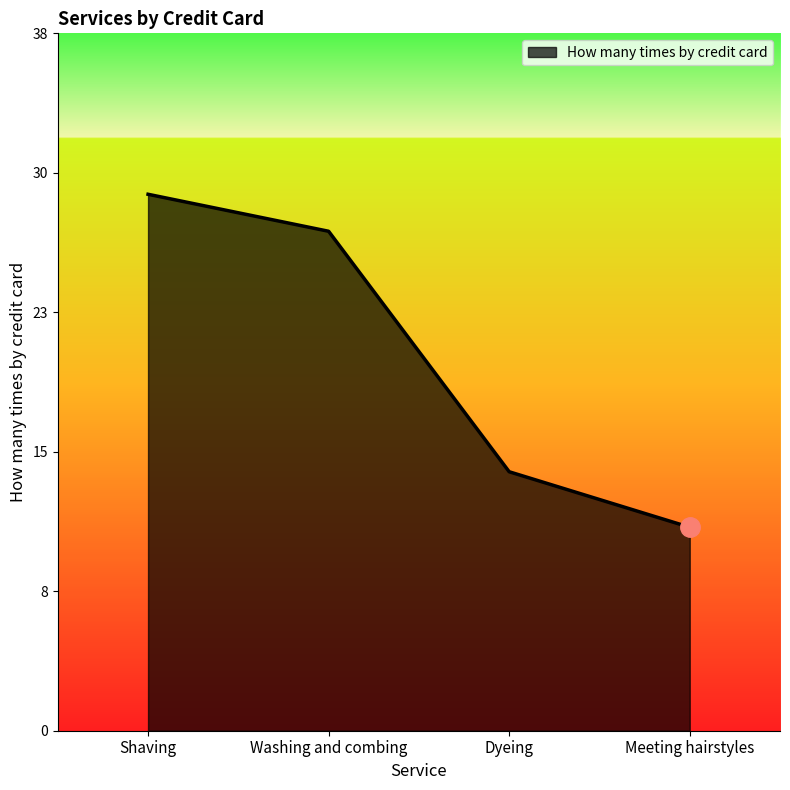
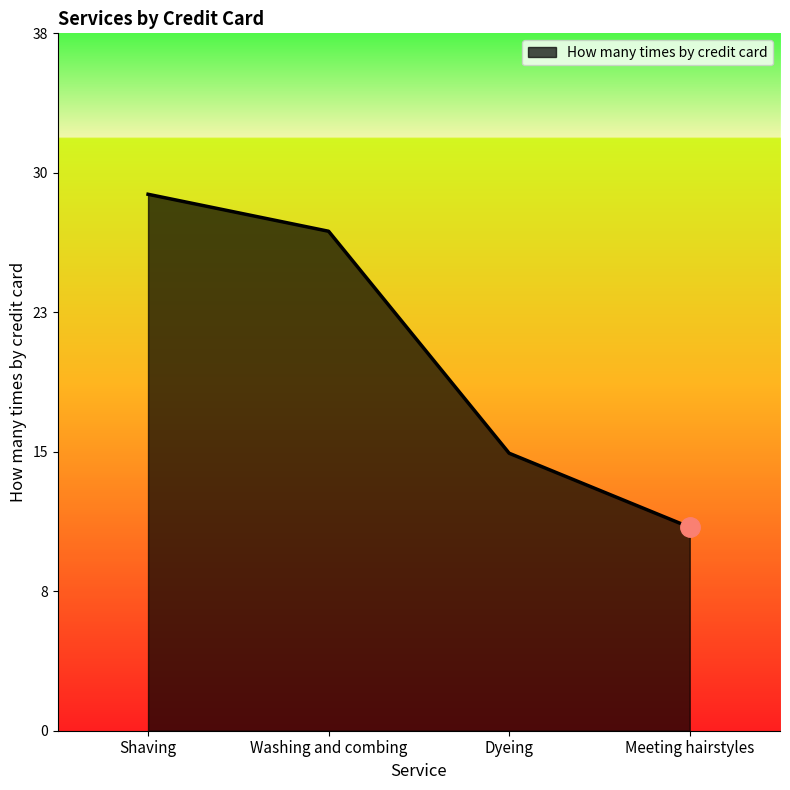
  {
    "How many times by credit card": {
      "Shaving": 29,
      "Washing and combing": 27,
-     "Dyeing": 14
+     "Dyeing": 15
    }
  }
